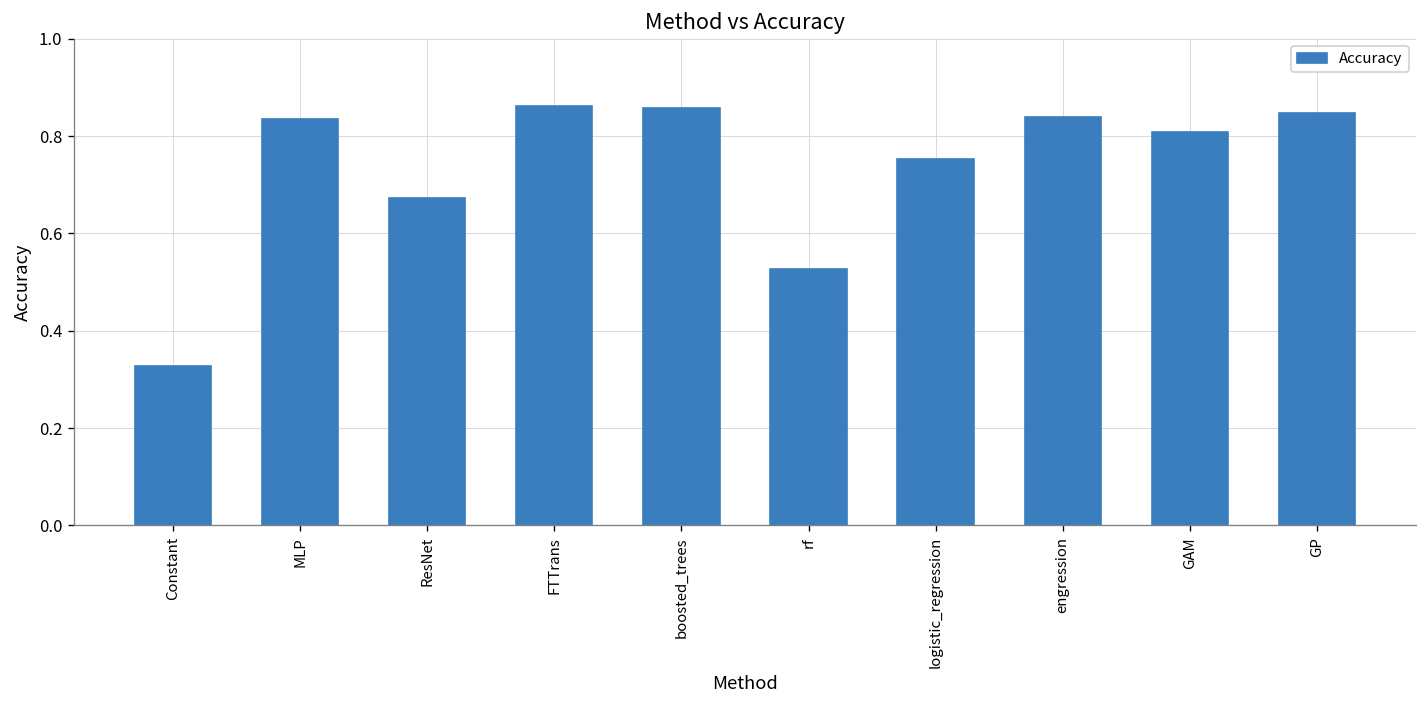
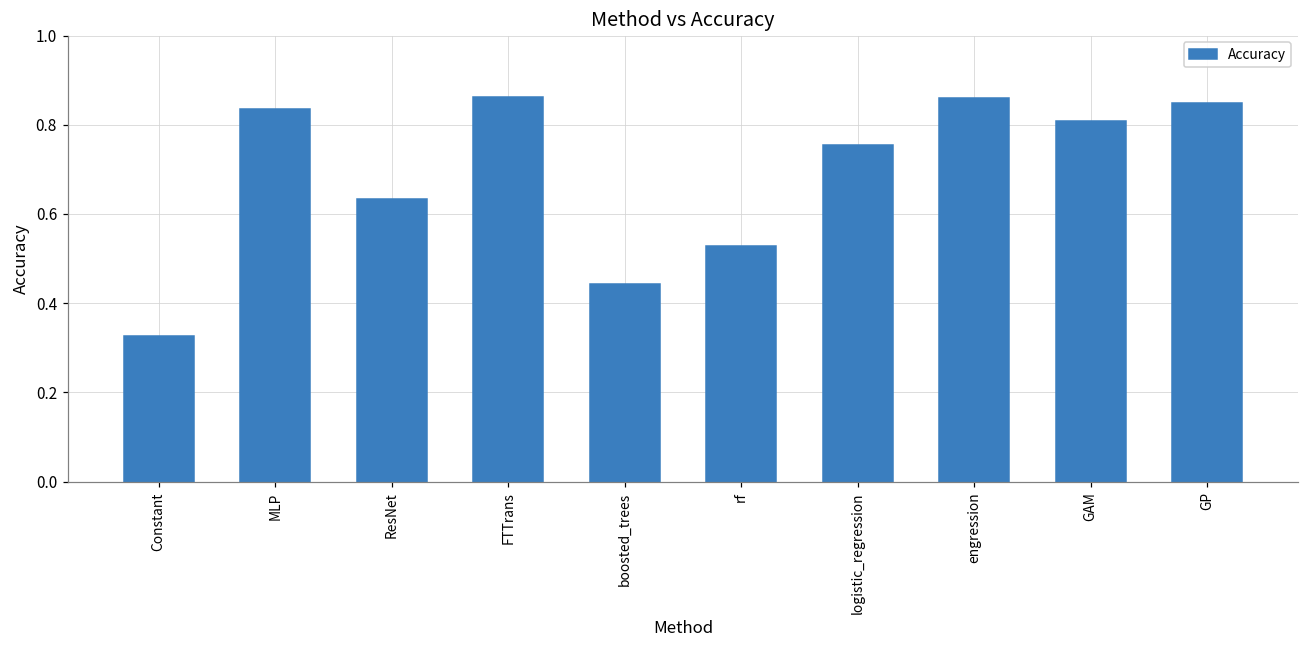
  {
    "Constant": 0.33,
    "MLP": 0.84,
-   "ResNet": 0.67,
+   "ResNet": 0.63,
    "FTTrans": 0.86,
-   "boosted_trees": 0.86,
+   "boosted_trees": 0.44,
    "rf": 0.53,
    "logistic_regression": 0.75,
-   "engression": 0.84,
+   "engression": 0.86,
    "GAM": 0.81,
    "GP": 0.85
  }
